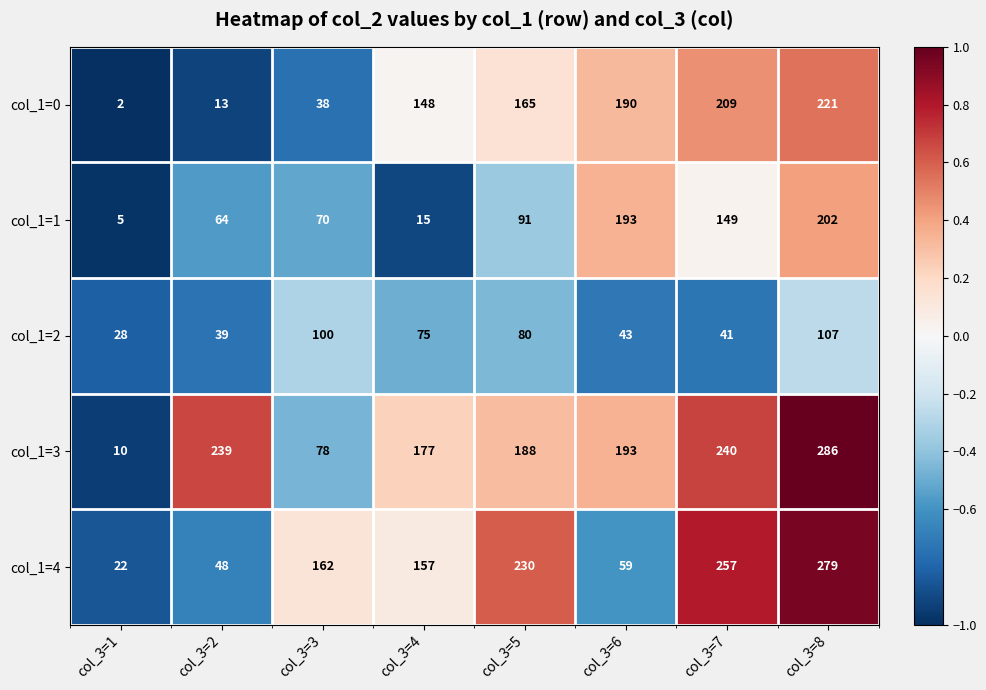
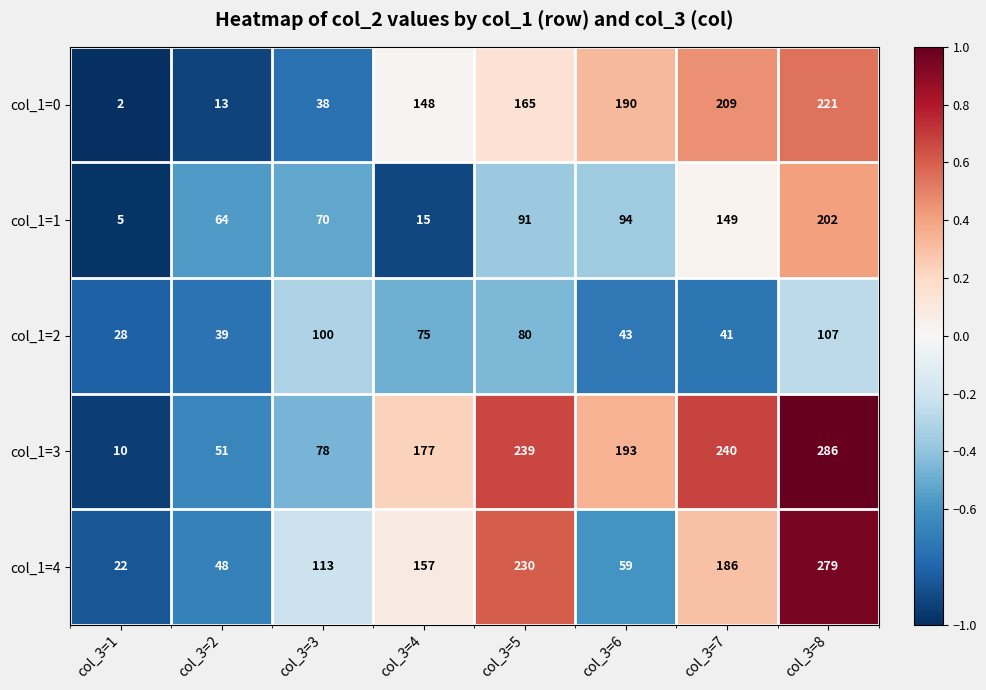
  {
    "col_1=0": {
      "col_3=1": 2,
      "col_3=2": 13,
      "col_3=3": 38,
      "col_3=4": 148,
      "col_3=5": 165,
      "col_3=6": 190,
      "col_3=7": 209,
      "col_3=8": 221
    },
    "col_1=1": {
      "col_3=1": 5,
      "col_3=2": 64,
      "col_3=3": 70,
      "col_3=4": 15,
      "col_3=5": 91,
-     "col_3=6": 193,
+     "col_3=6": 94,
      "col_3=7": 149,
      "col_3=8": 202
    },
    "col_1=2": {
      "col_3=1": 28,
      "col_3=2": 39,
      "col_3=3": 100,
      "col_3=4": 75,
      "col_3=5": 80,
      "col_3=6": 43,
      "col_3=7": 41,
      "col_3=8": 107
    },
    "col_1=3": {
      "col_3=1": 10,
-     "col_3=2": 239,
+     "col_3=2": 51,
      "col_3=3": 78,
      "col_3=4": 177,
-     "col_3=5": 188,
+     "col_3=5": 239,
      "col_3=6": 193,
      "col_3=7": 240,
      "col_3=8": 286
    },
    "col_1=4": {
      "col_3=1": 22,
      "col_3=2": 48,
-     "col_3=3": 162,
+     "col_3=3": 113,
      "col_3=4": 157,
      "col_3=5": 230,
      "col_3=6": 59,
-     "col_3=7": 257,
+     "col_3=7": 186,
      "col_3=8": 279
    }
  }
